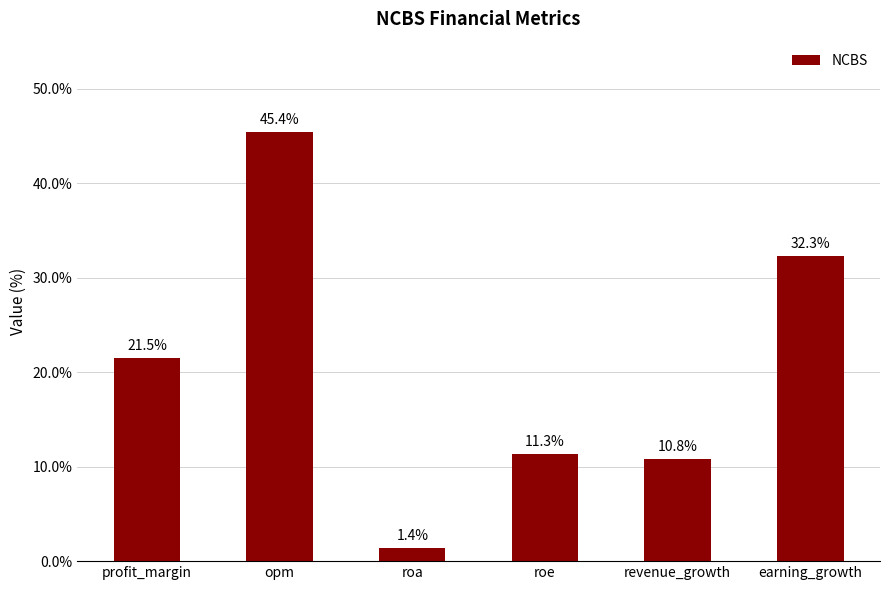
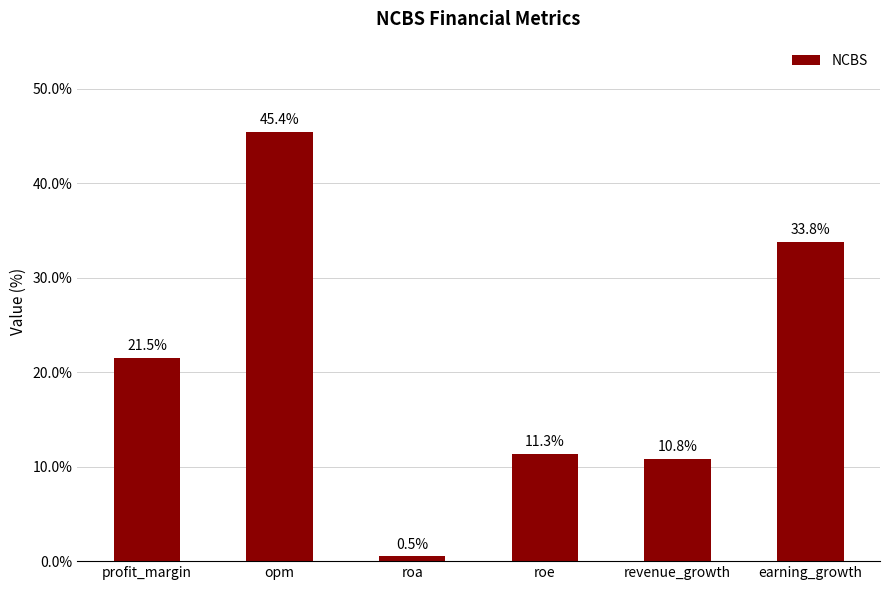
  {
    "profit_margin": "21.5%",
    "opm": "45.4%",
-   "roa": "1.4%",
+   "roa": "0.5%",
    "roe": "11.3%",
    "revenue_growth": "10.8%",
-   "earning_growth": "32.3%"
+   "earning_growth": "33.8%"
  }
